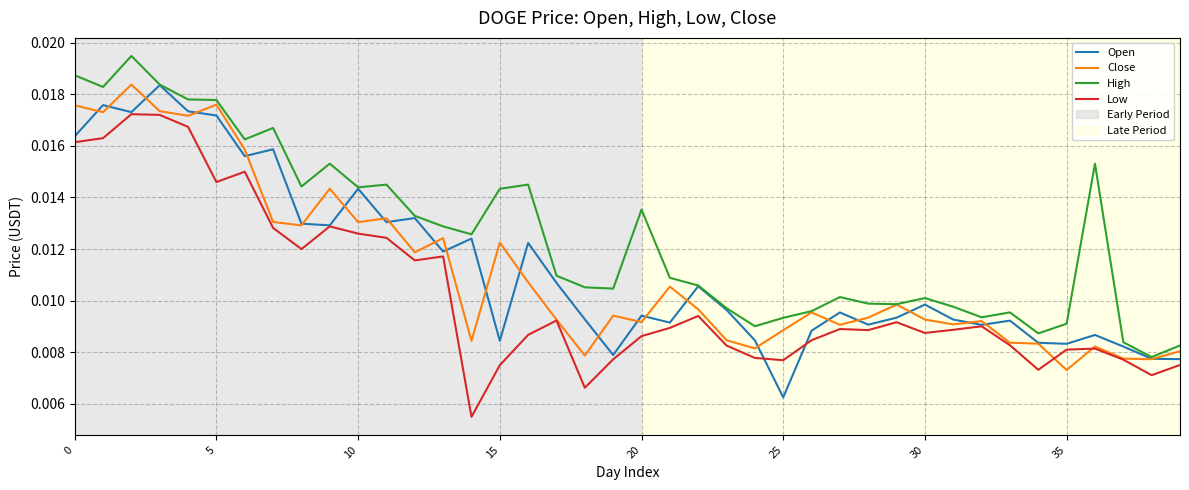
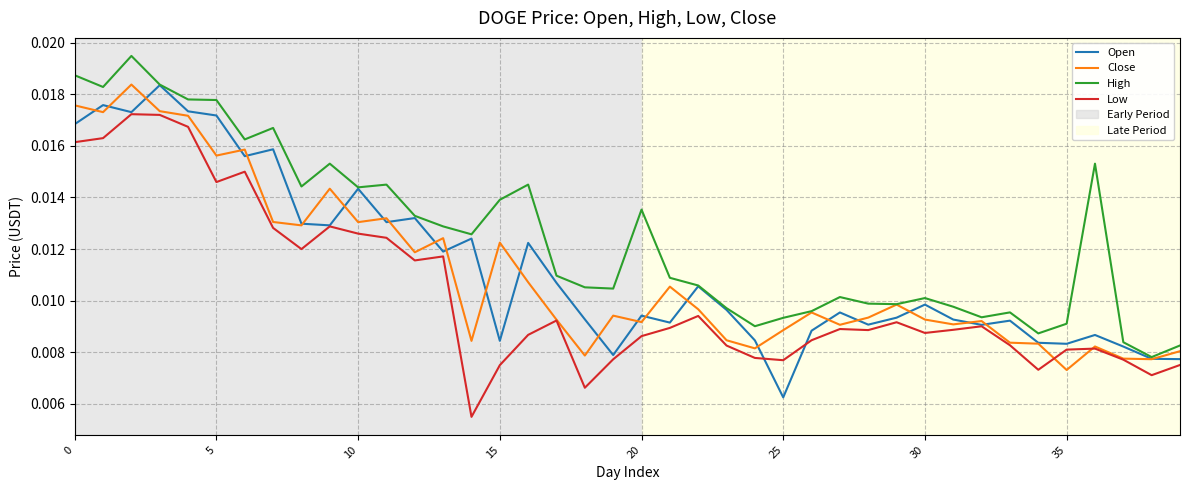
  {
    "Open": {
-     "0": 0.0164,
+     "0": 0.0168,
      "5": 0.0172,
      "15": 0.0084,
      "20": 0.0094,
      "25": 0.0063,
      "30": 0.0099,
      "35": 0.0083
    },
    "Close": {
      "0": 0.0176,
-     "5": 0.0176,
+     "5": 0.0156,
      "10": 0.0130,
      "15": 0.0123,
      "20": 0.0092,
      "25": 0.0089,
      "30": 0.0093,
      "35": 0.0073
    },
    "High": {
      "0": 0.0187,
      "5": 0.0178,
-     "15": 0.0143,
+     "15": 0.0139,
      "20": 0.0135,
      "25": 0.0093,
      "30": 0.0101,
      "35": 0.0091
    },
    "Low": {
      "0": 0.0161,
      "5": 0.0146,
      "10": 0.0126,
      "15": 0.0075,
      "20": 0.0086,
      "25": 0.0077,
      "30": 0.0088,
      "35": 0.0081
    }
  }
